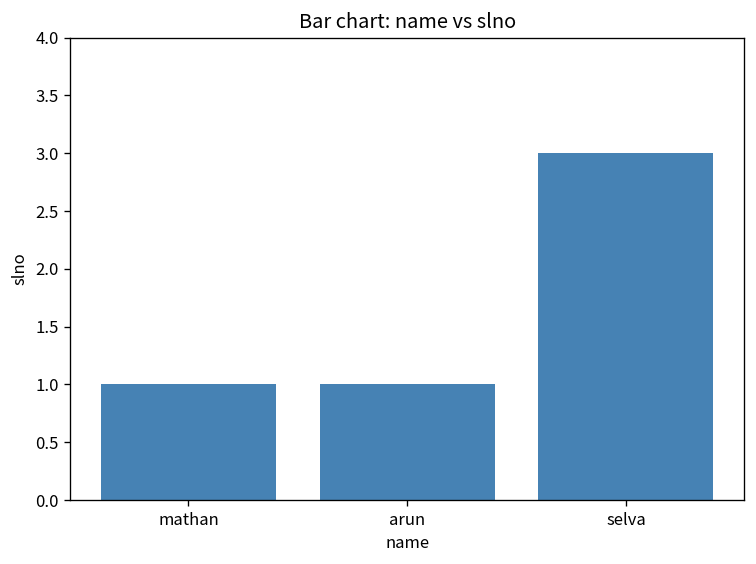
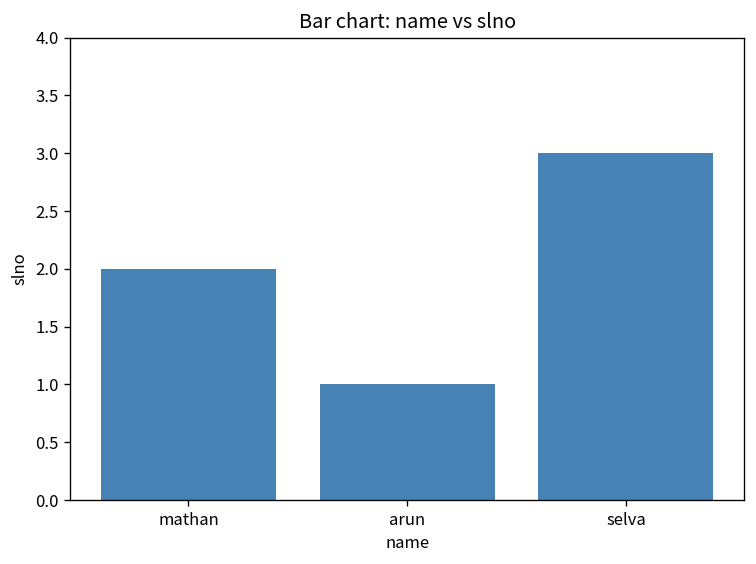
  {
-   "mathan": 1,
+   "mathan": 2,
    "arun": 1,
    "selva": 3
  }
